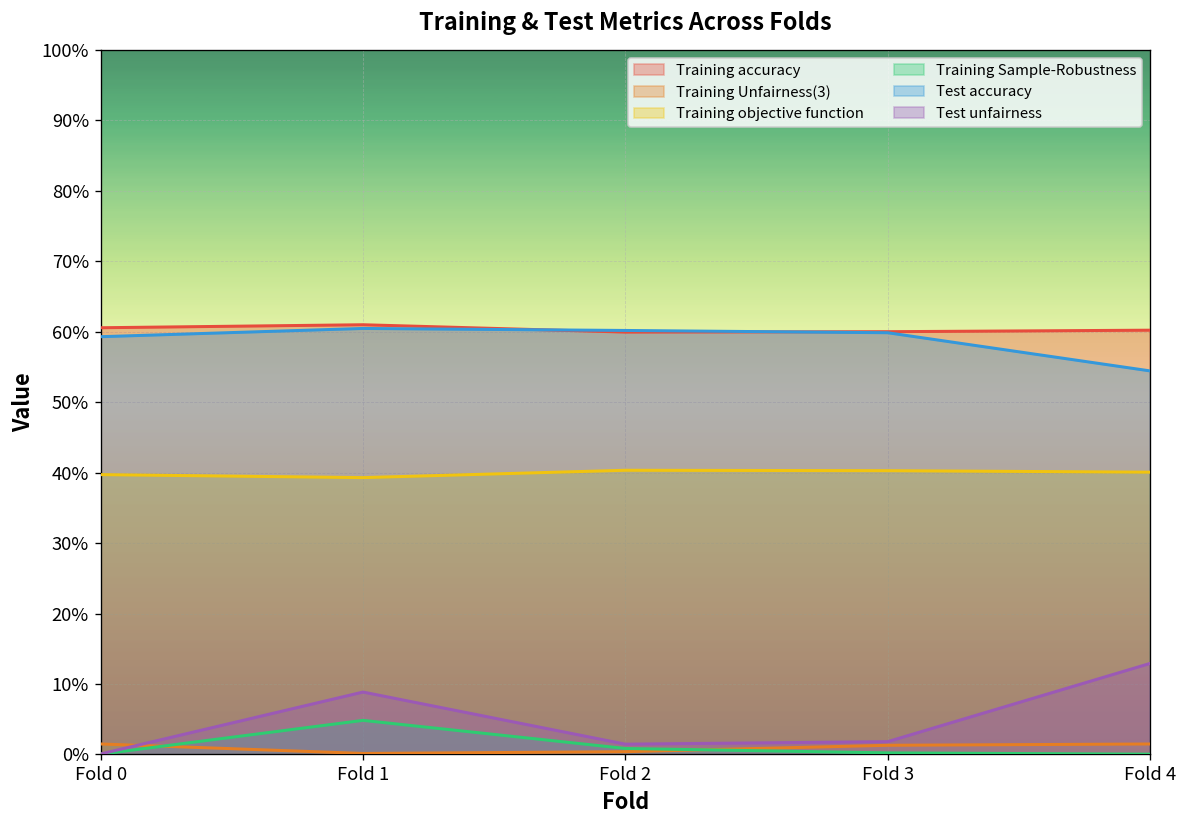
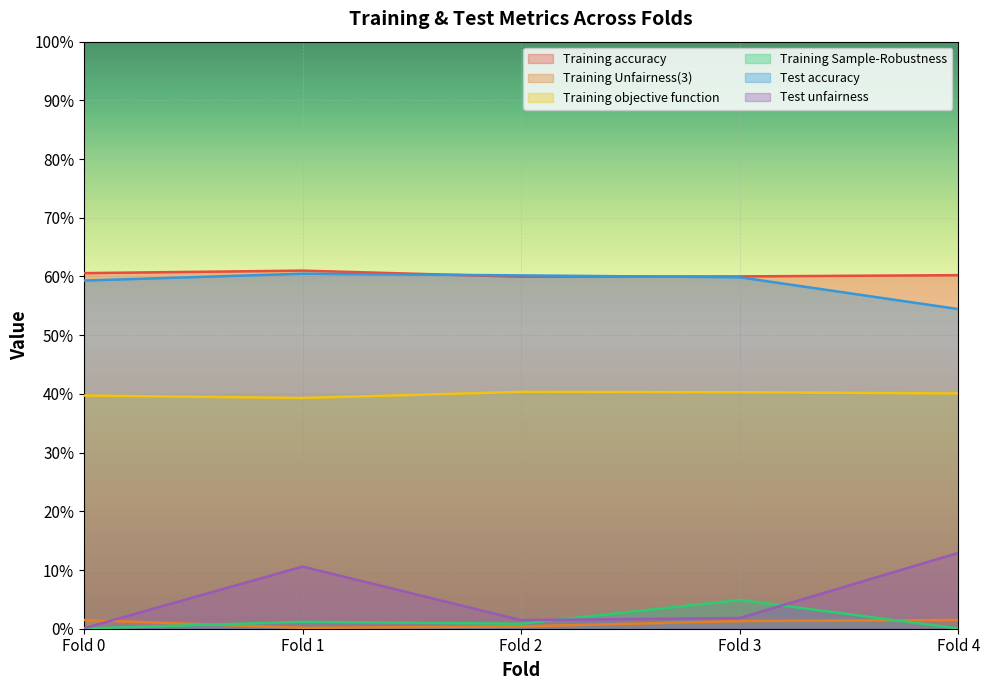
  {
    "Training Sample-Robustness": {
-     "Fold 1": "5%",
+     "Fold 1": "1%",
      "Fold 2": "1%",
-     "Fold 3": "0%",
+     "Fold 3": "5%",
      "Fold 4": "0%"
    },
    "Test accuracy": {
      "Fold 0": "59%",
      "Fold 1": "60%",
      "Fold 4": "54%"
    },
    "Test unfairness": {
-     "Fold 1": "9%",
+     "Fold 1": "11%",
      "Fold 2": "1%",
      "Fold 3": "2%",
      "Fold 4": "13%"
    }
  }
